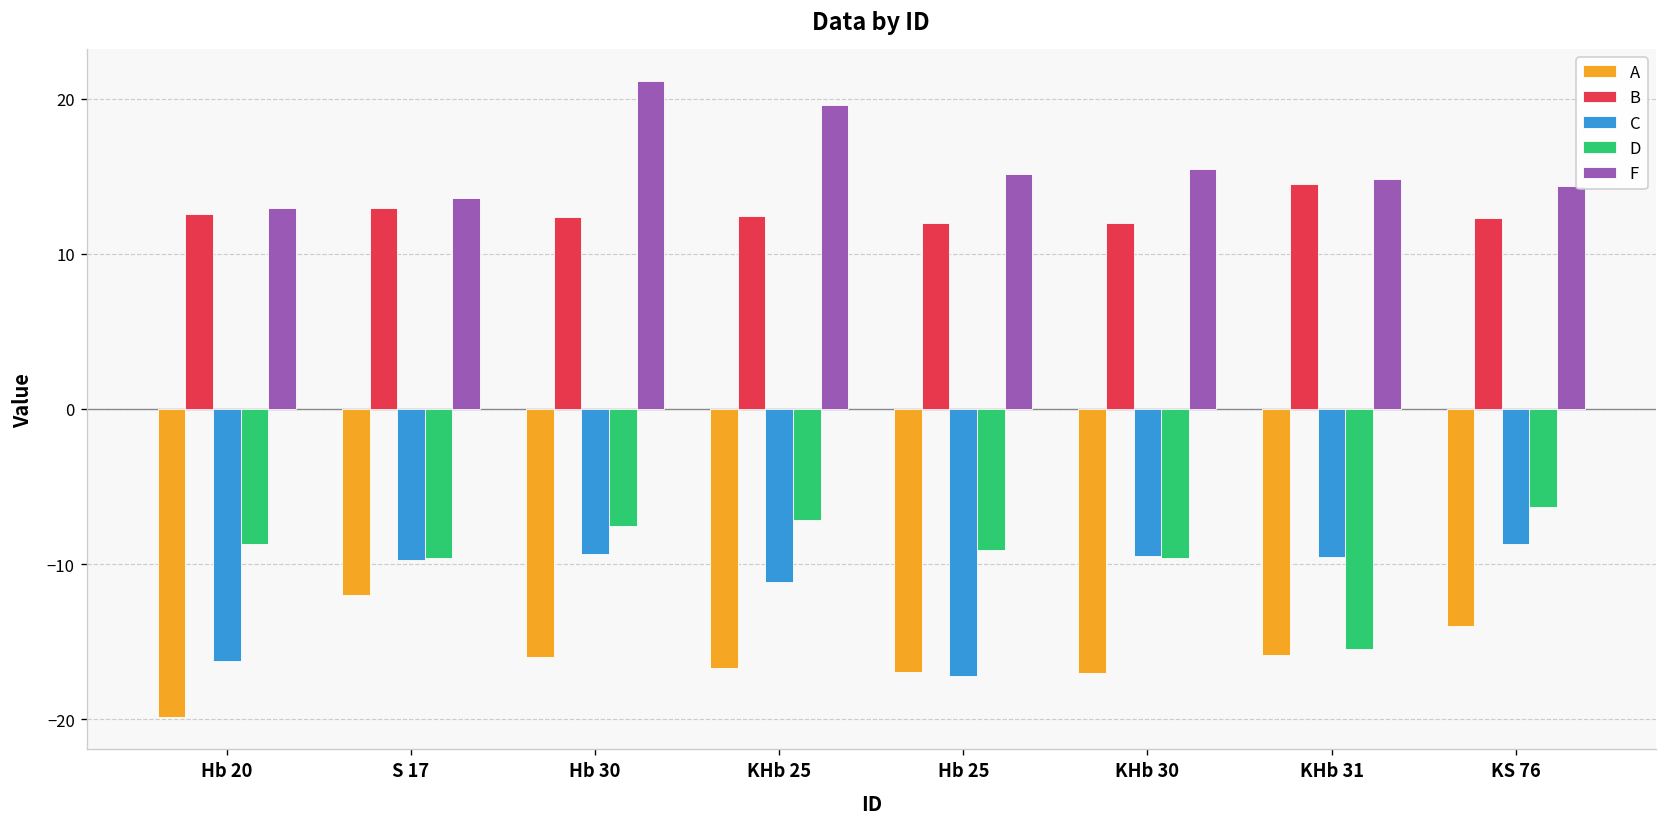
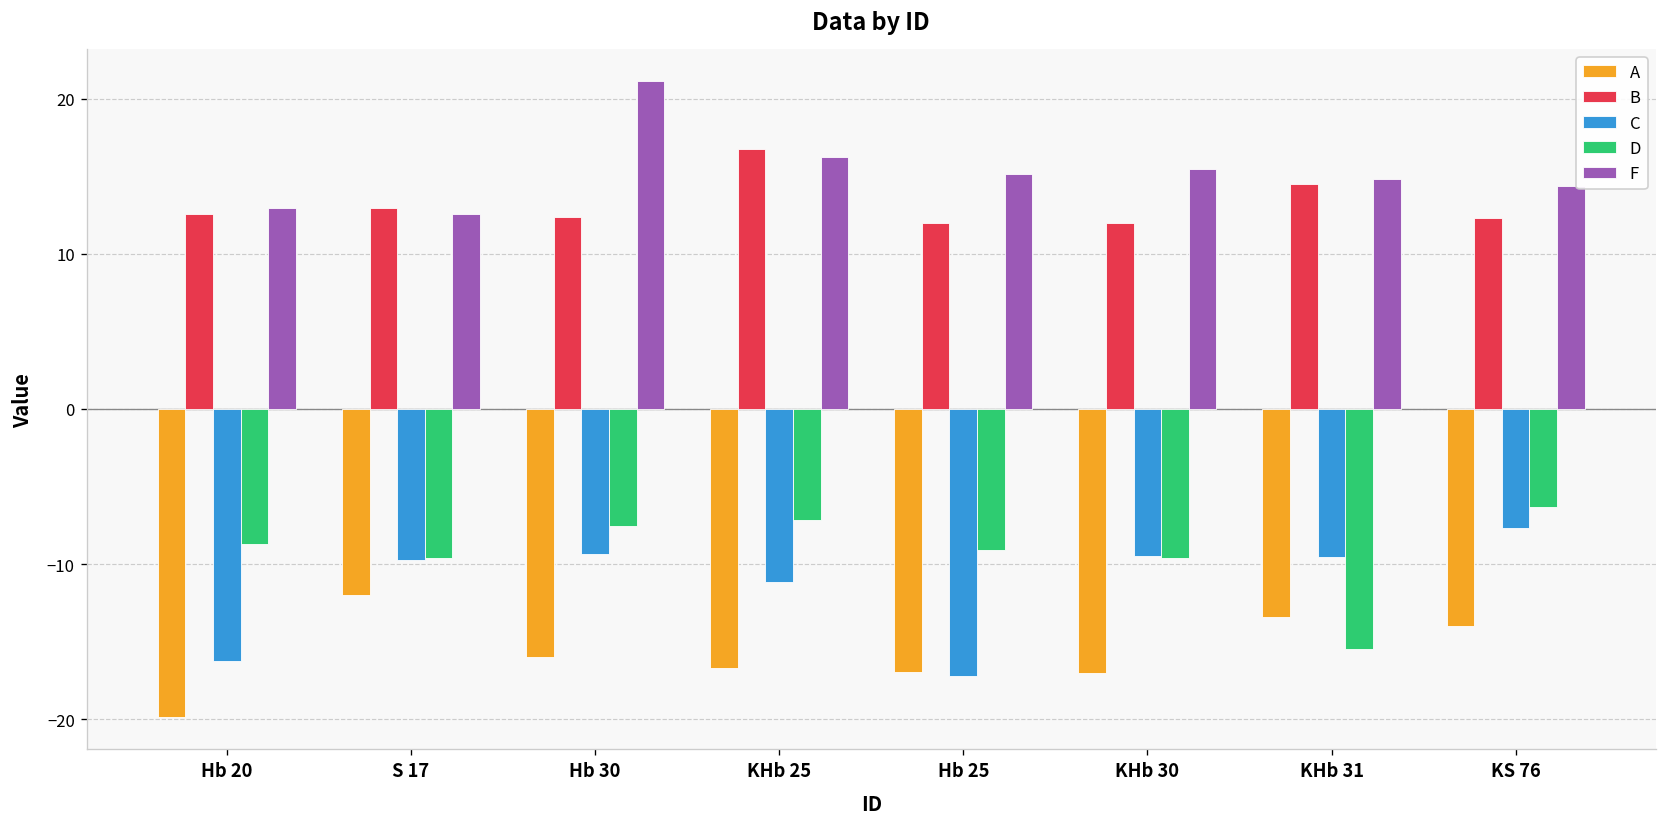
  {
    "A": {
      "Hb 20": -19.9,
      "S 17": -12.0,
      "Hb 30": -16.0,
      "KHb 25": -16.7,
      "Hb 25": -17.0,
      "KHb 30": -17.0,
-     "KHb 31": -15.9,
+     "KHb 31": -13.4,
      "KS 76": -14.0
    },
    "B": {
      "Hb 20": 12.6,
      "S 17": 12.9,
      "Hb 30": 12.4,
-     "KHb 25": 12.5,
+     "KHb 25": 16.7,
      "Hb 25": 12.0,
      "KHb 30": 12.0,
      "KHb 31": 14.5,
      "KS 76": 12.3
    },
    "C": {
      "Hb 20": -16.3,
      "S 17": -9.8,
      "Hb 30": -9.4,
      "KHb 25": -11.1,
      "Hb 25": -17.2,
      "KHb 30": -9.5,
      "KHb 31": -9.6,
-     "KS 76": -8.7
+     "KS 76": -7.7
    },
    "D": {
      "Hb 20": -8.7,
      "S 17": -9.6,
      "Hb 30": -7.5,
      "KHb 25": -7.2,
      "Hb 25": -9.1,
      "KHb 30": -9.6,
      "KHb 31": -15.5,
      "KS 76": -6.3
    },
    "F": {
      "Hb 20": 12.9,
-     "S 17": 13.6,
+     "S 17": 12.6,
      "Hb 30": 21.2,
-     "KHb 25": 19.6,
+     "KHb 25": 16.2,
      "Hb 25": 15.1,
      "KHb 30": 15.5,
      "KHb 31": 14.8,
      "KS 76": 14.4
    }
  }
